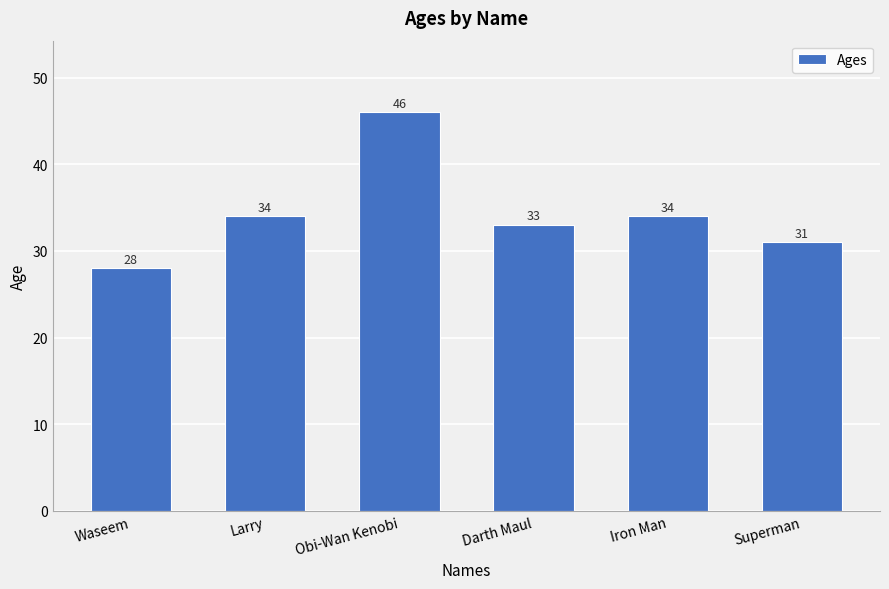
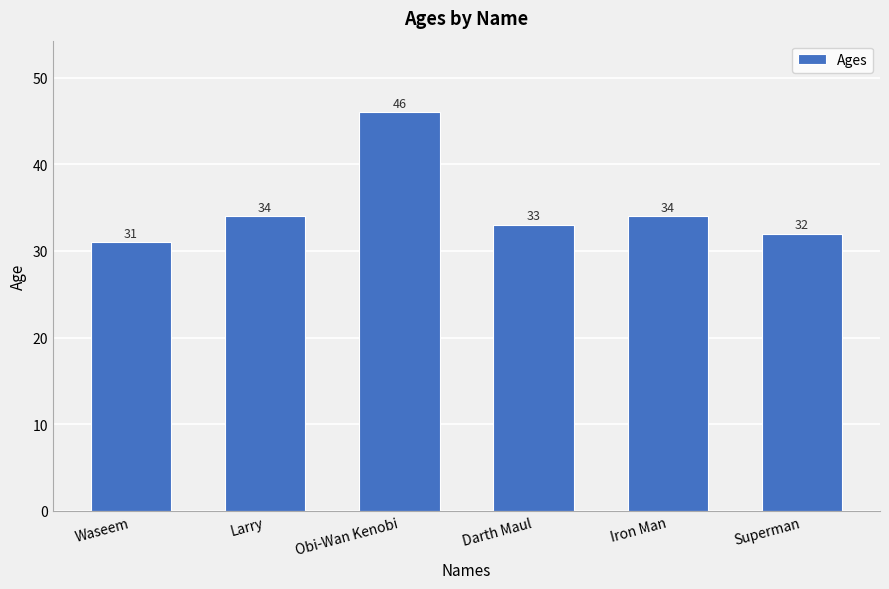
  {
-   "Waseem": 28,
+   "Waseem": 31,
    "Larry": 34,
    "Obi-Wan Kenobi": 46,
    "Darth Maul": 33,
    "Iron Man": 34,
-   "Superman": 31
+   "Superman": 32
  }
